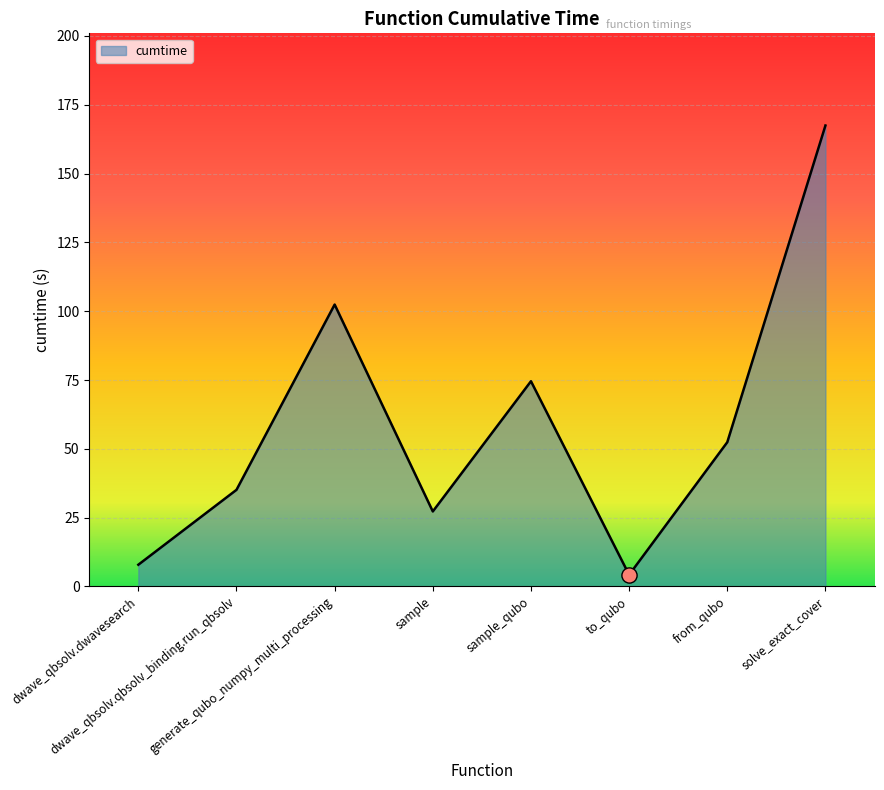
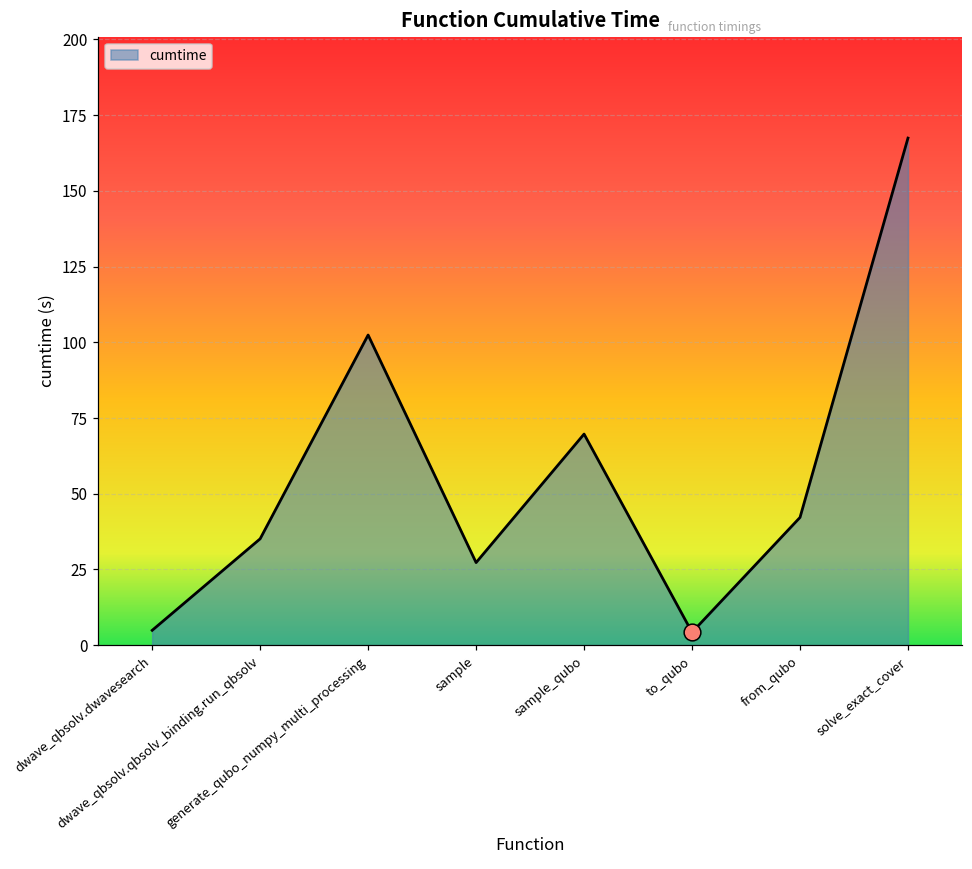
  {
    "cumtime": {
-     "dwave_qbsolv.dwavesearch": 8,
+     "dwave_qbsolv.dwavesearch": 5,
      "dwave_qbsolv.qbsolv_binding.run_qbsolv": 35,
      "generate_qubo_numpy_multi_processing": 102,
      "sample": 27,
-     "sample_qubo": 75,
-     "from_qubo": 52,
+     "sample_qubo": 70,
+     "from_qubo": 42,
      "solve_exact_cover": 167
    }
  }
